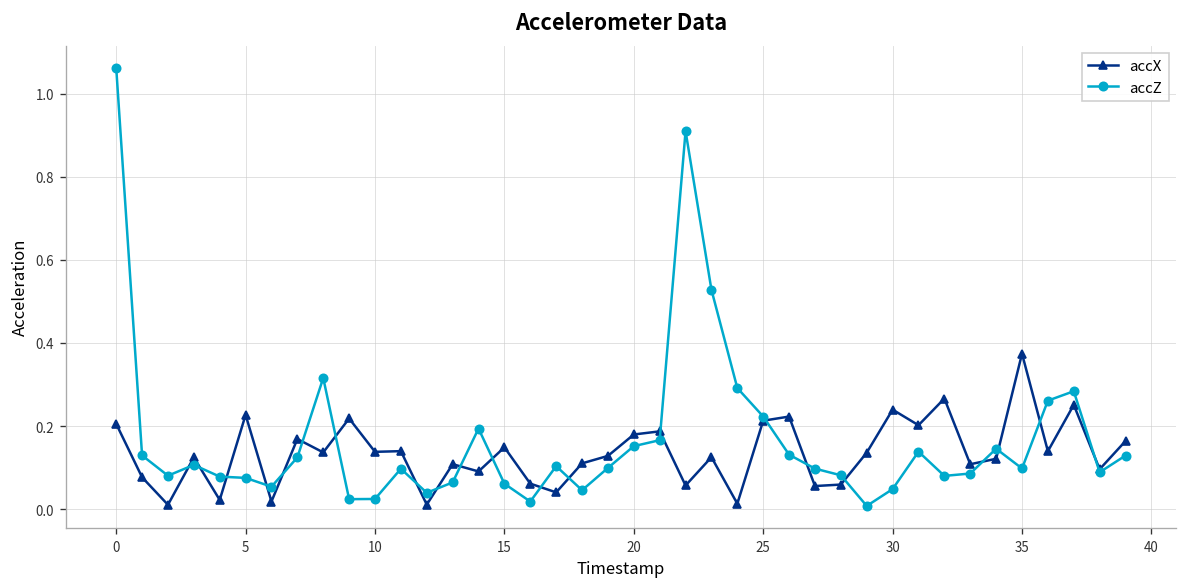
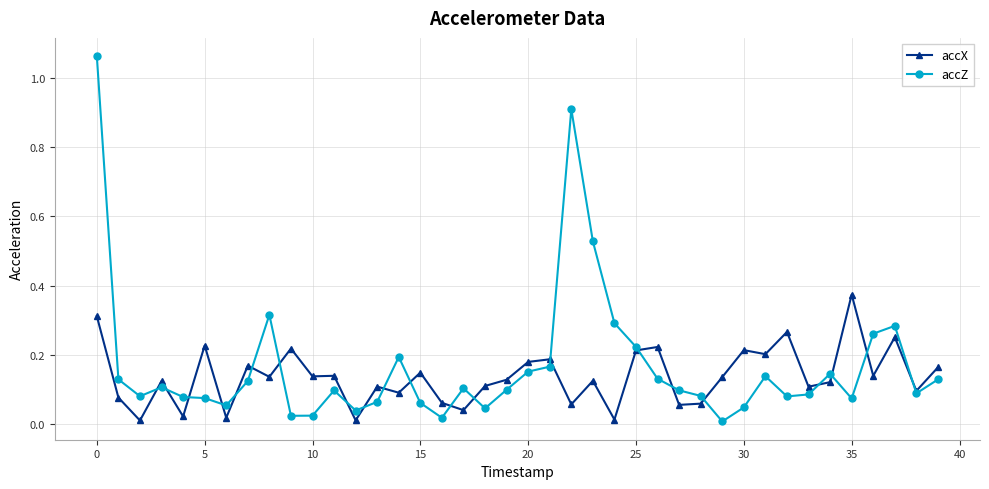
  {
    "accX": {
-     "0": 0.21,
+     "0": 0.31,
      "5": 0.23,
      "10": 0.14,
      "15": 0.15,
      "20": 0.18,
      "25": 0.21,
-     "30": 0.24,
+     "30": 0.21,
      "35": 0.37
    },
    "accZ": {
      "0": 1.06,
      "5": 0.08,
      "10": 0.02,
      "15": 0.06,
      "20": 0.15,
      "25": 0.22,
      "30": 0.05,
-     "35": 0.10
+     "35": 0.07
    }
  }
